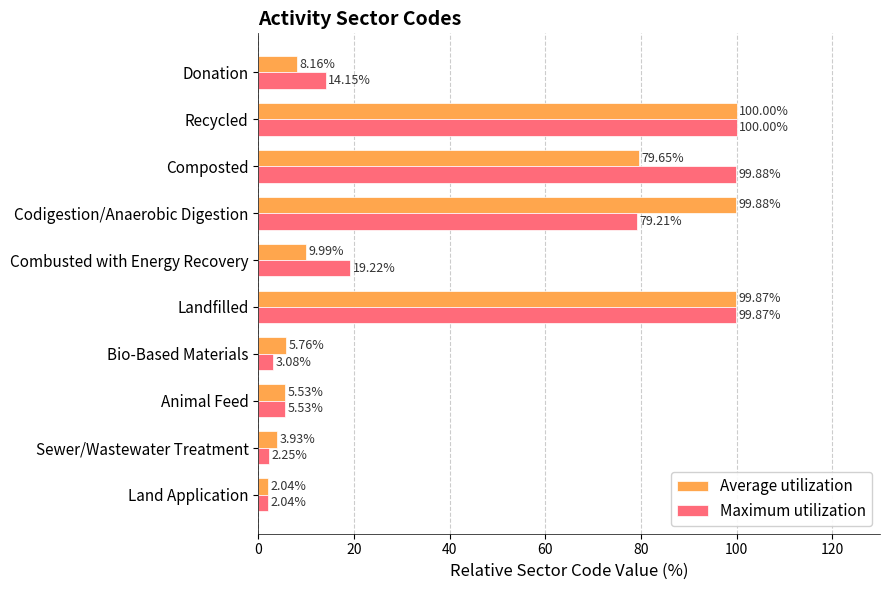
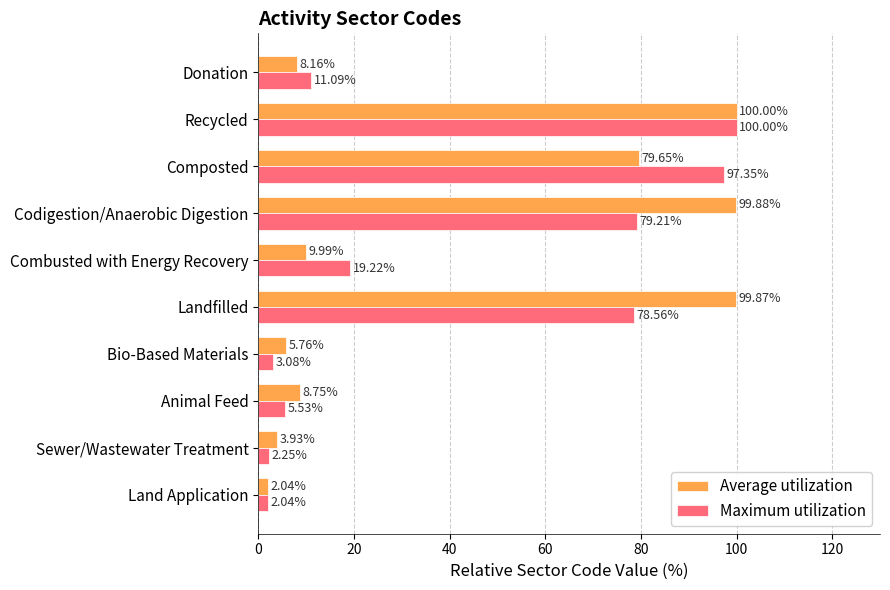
  {
    "Average utilization": {
      "Donation": "8.16%",
      "Recycled": "100.00%",
      "Composted": "79.65%",
      "Codigestion/Anaerobic Digestion": "99.88%",
      "Combusted with Energy Recovery": "9.99%",
      "Landfilled": "99.87%",
      "Bio-Based Materials": "5.76%",
-     "Animal Feed": "5.53%",
+     "Animal Feed": "8.75%",
      "Sewer/Wastewater Treatment": "3.93%",
      "Land Application": "2.04%"
    },
    "Maximum utilization": {
-     "Donation": "14.15%",
+     "Donation": "11.09%",
      "Recycled": "100.00%",
-     "Composted": "99.88%",
+     "Composted": "97.35%",
      "Codigestion/Anaerobic Digestion": "79.21%",
      "Combusted with Energy Recovery": "19.22%",
-     "Landfilled": "99.87%",
+     "Landfilled": "78.56%",
      "Bio-Based Materials": "3.08%",
      "Animal Feed": "5.53%",
      "Sewer/Wastewater Treatment": "2.25%",
      "Land Application": "2.04%"
    }
  }
